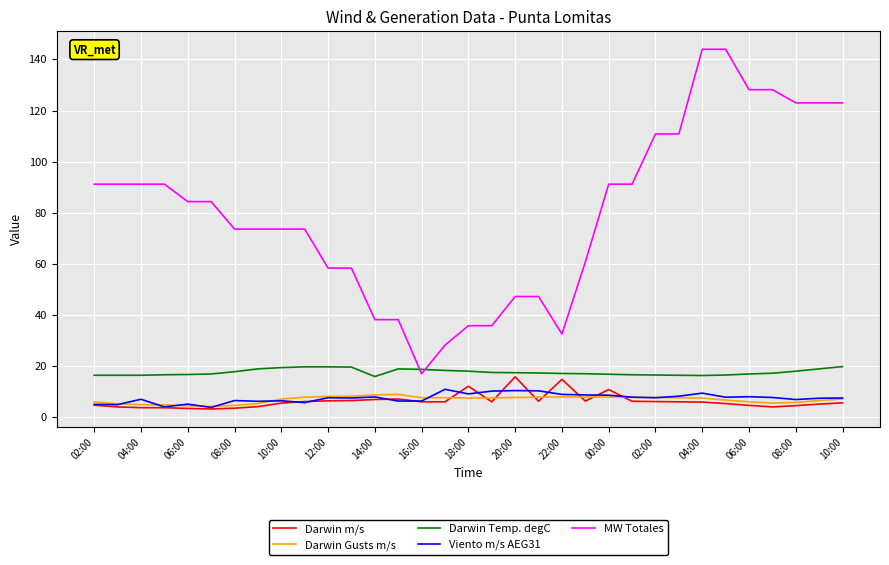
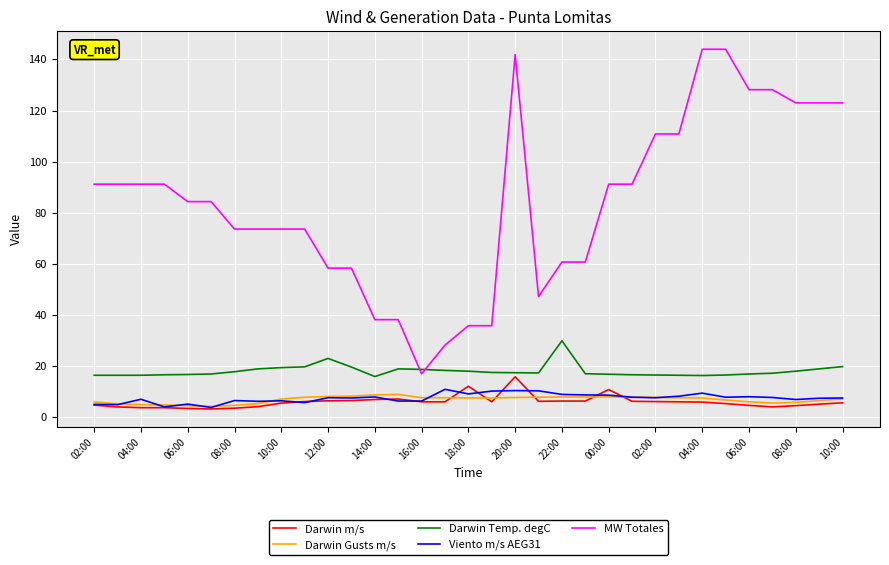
  {
    "Darwin m/s": {
      "12:00": 6,
      "14:00": 7,
      "18:00": 12,
      "20:00": 16,
-     "22:00": 15,
+     "22:00": 6,
      "00:00": 11
    },
    "Darwin Gusts m/s": {
      "16:00": 8,
      "18:00": 7,
      "20:00": 8
    },
    "Darwin Temp. degC": {
-     "12:00": 20,
+     "12:00": 23,
      "14:00": 16,
      "16:00": 19,
      "18:00": 18,
      "20:00": 17,
-     "22:00": 17,
+     "22:00": 30,
      "00:00": 17
    },
    "Viento m/s AEG31": {
      "18:00": 9,
      "20:00": 10
    },
    "MW Totales": {
      "12:00": 58,
      "14:00": 38,
      "16:00": 17,
      "18:00": 36,
-     "20:00": 47,
-     "22:00": 32,
+     "20:00": 142,
+     "22:00": 61,
      "00:00": 91
    }
  }
